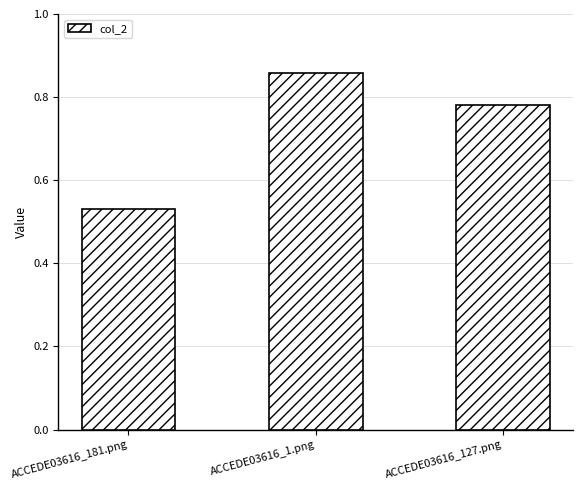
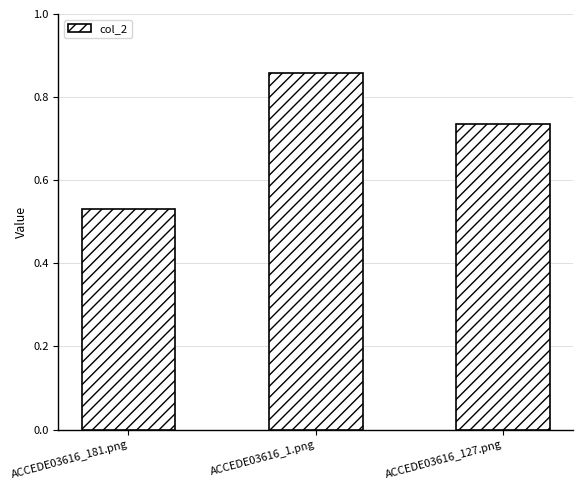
  {
    "ACCEDE03616_181.png": 0.53,
    "ACCEDE03616_1.png": 0.86,
-   "ACCEDE03616_127.png": 0.78
+   "ACCEDE03616_127.png": 0.73
  }
